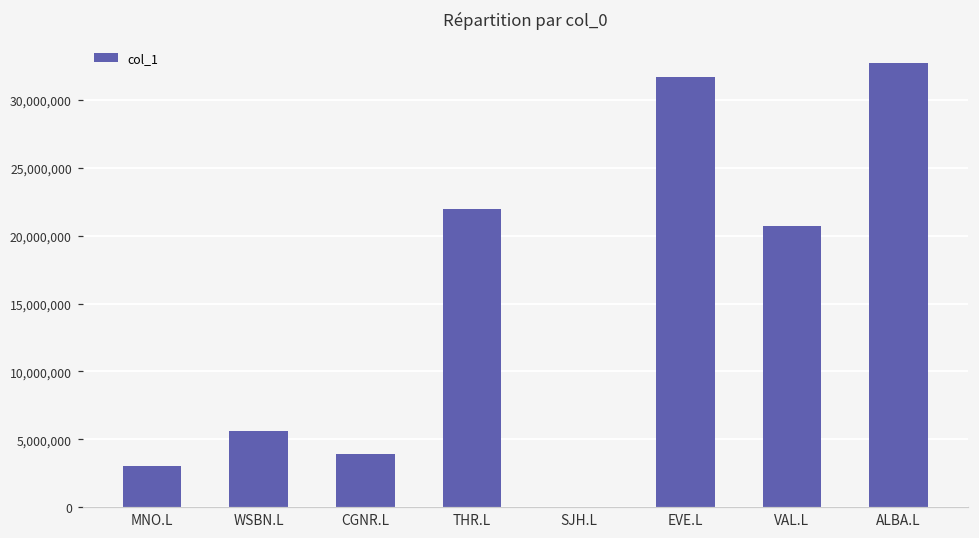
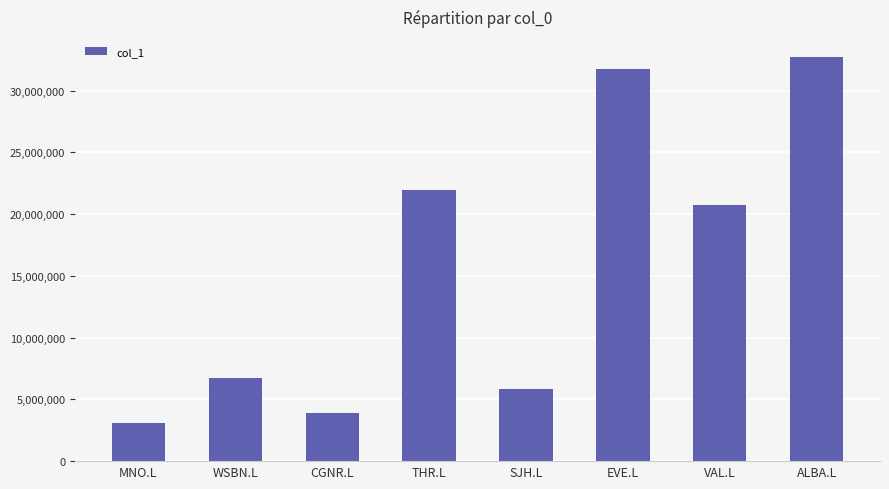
  {
    "MNO.L": "3,100,000",
-   "WSBN.L": "5,600,000",
+   "WSBN.L": "6,700,000",
    "CGNR.L": "3,900,000",
    "THR.L": "21,900,000",
-   "SJH.L": "0",
+   "SJH.L": "5,800,000",
    "EVE.L": "31,700,000",
    "VAL.L": "20,700,000",
    "ALBA.L": "32,700,000"
  }
